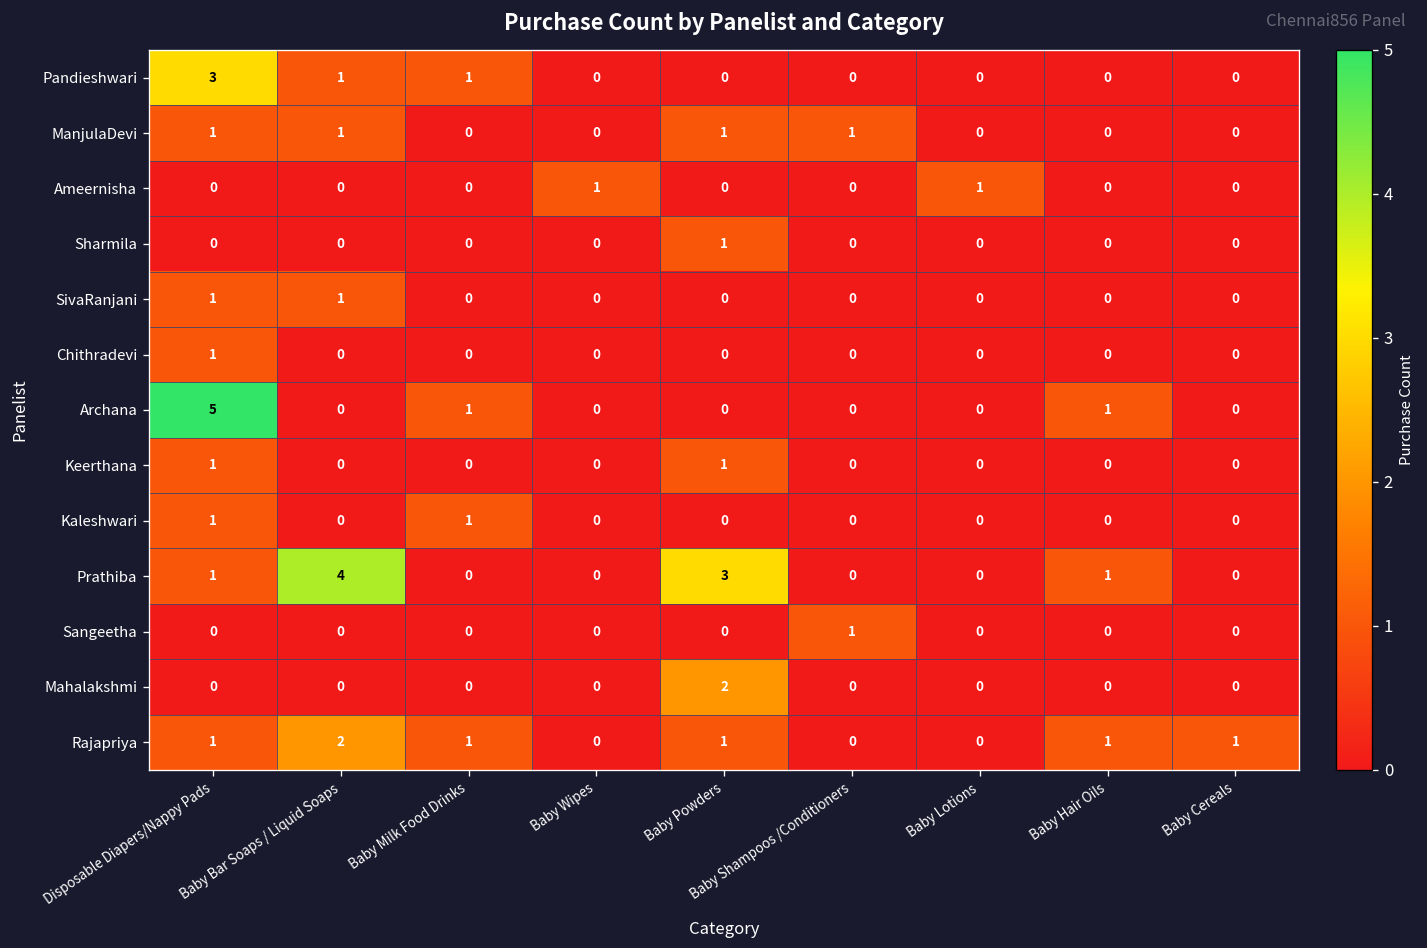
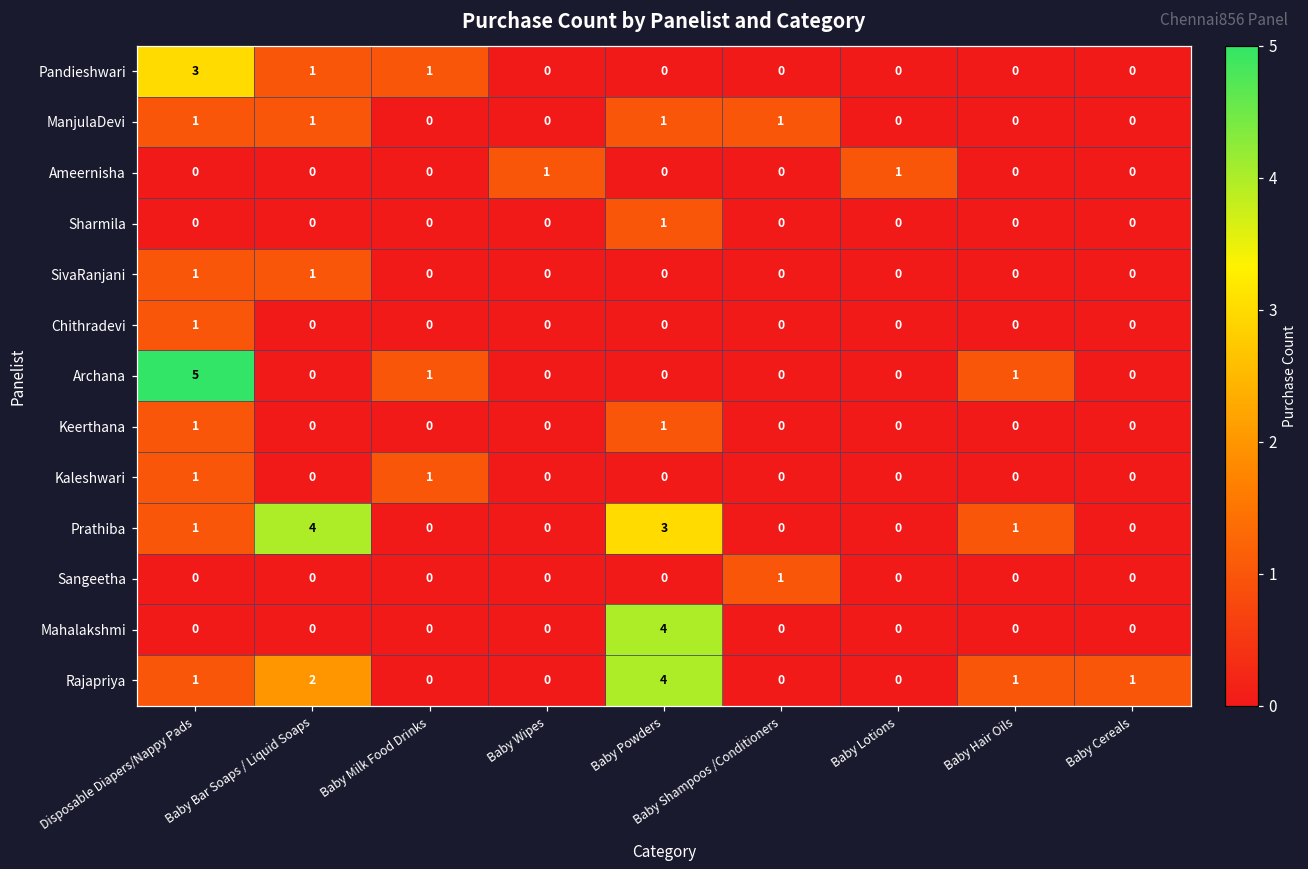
  {
    "Pandieshwari": {
      "Disposable Diapers/Nappy Pads": 3,
      "Baby Bar Soaps / Liquid Soaps": 1,
      "Baby Milk Food Drinks": 1,
      "Baby Wipes": 0,
      "Baby Powders": 0,
      "Baby Shampoos /Conditioners": 0,
      "Baby Lotions": 0,
      "Baby Hair Oils": 0,
      "Baby Cereals": 0
    },
    "ManjulaDevi": {
      "Disposable Diapers/Nappy Pads": 1,
      "Baby Bar Soaps / Liquid Soaps": 1,
      "Baby Milk Food Drinks": 0,
      "Baby Wipes": 0,
      "Baby Powders": 1,
      "Baby Shampoos /Conditioners": 1,
      "Baby Lotions": 0,
      "Baby Hair Oils": 0,
      "Baby Cereals": 0
    },
    "Ameernisha": {
      "Disposable Diapers/Nappy Pads": 0,
      "Baby Bar Soaps / Liquid Soaps": 0,
      "Baby Milk Food Drinks": 0,
      "Baby Wipes": 1,
      "Baby Powders": 0,
      "Baby Shampoos /Conditioners": 0,
      "Baby Lotions": 1,
      "Baby Hair Oils": 0,
      "Baby Cereals": 0
    },
    "Sharmila": {
      "Disposable Diapers/Nappy Pads": 0,
      "Baby Bar Soaps / Liquid Soaps": 0,
      "Baby Milk Food Drinks": 0,
      "Baby Wipes": 0,
      "Baby Powders": 1,
      "Baby Shampoos /Conditioners": 0,
      "Baby Lotions": 0,
      "Baby Hair Oils": 0,
      "Baby Cereals": 0
    },
    "SivaRanjani": {
      "Disposable Diapers/Nappy Pads": 1,
      "Baby Bar Soaps / Liquid Soaps": 1,
      "Baby Milk Food Drinks": 0,
      "Baby Wipes": 0,
      "Baby Powders": 0,
      "Baby Shampoos /Conditioners": 0,
      "Baby Lotions": 0,
      "Baby Hair Oils": 0,
      "Baby Cereals": 0
    },
    "Chithradevi": {
      "Disposable Diapers/Nappy Pads": 1,
      "Baby Bar Soaps / Liquid Soaps": 0,
      "Baby Milk Food Drinks": 0,
      "Baby Wipes": 0,
      "Baby Powders": 0,
      "Baby Shampoos /Conditioners": 0,
      "Baby Lotions": 0,
      "Baby Hair Oils": 0,
      "Baby Cereals": 0
    },
    "Archana": {
      "Disposable Diapers/Nappy Pads": 5,
      "Baby Bar Soaps / Liquid Soaps": 0,
      "Baby Milk Food Drinks": 1,
      "Baby Wipes": 0,
      "Baby Powders": 0,
      "Baby Shampoos /Conditioners": 0,
      "Baby Lotions": 0,
      "Baby Hair Oils": 1,
      "Baby Cereals": 0
    },
    "Keerthana": {
      "Disposable Diapers/Nappy Pads": 1,
      "Baby Bar Soaps / Liquid Soaps": 0,
      "Baby Milk Food Drinks": 0,
      "Baby Wipes": 0,
      "Baby Powders": 1,
      "Baby Shampoos /Conditioners": 0,
      "Baby Lotions": 0,
      "Baby Hair Oils": 0,
      "Baby Cereals": 0
    },
    "Kaleshwari": {
      "Disposable Diapers/Nappy Pads": 1,
      "Baby Bar Soaps / Liquid Soaps": 0,
      "Baby Milk Food Drinks": 1,
      "Baby Wipes": 0,
      "Baby Powders": 0,
      "Baby Shampoos /Conditioners": 0,
      "Baby Lotions": 0,
      "Baby Hair Oils": 0,
      "Baby Cereals": 0
    },
    "Prathiba": {
      "Disposable Diapers/Nappy Pads": 1,
      "Baby Bar Soaps / Liquid Soaps": 4,
      "Baby Milk Food Drinks": 0,
      "Baby Wipes": 0,
      "Baby Powders": 3,
      "Baby Shampoos /Conditioners": 0,
      "Baby Lotions": 0,
      "Baby Hair Oils": 1,
      "Baby Cereals": 0
    },
    "Sangeetha": {
      "Disposable Diapers/Nappy Pads": 0,
      "Baby Bar Soaps / Liquid Soaps": 0,
      "Baby Milk Food Drinks": 0,
      "Baby Wipes": 0,
      "Baby Powders": 0,
      "Baby Shampoos /Conditioners": 1,
      "Baby Lotions": 0,
      "Baby Hair Oils": 0,
      "Baby Cereals": 0
    },
    "Mahalakshmi": {
      "Disposable Diapers/Nappy Pads": 0,
      "Baby Bar Soaps / Liquid Soaps": 0,
      "Baby Milk Food Drinks": 0,
      "Baby Wipes": 0,
-     "Baby Powders": 2,
+     "Baby Powders": 4,
      "Baby Shampoos /Conditioners": 0,
      "Baby Lotions": 0,
      "Baby Hair Oils": 0,
      "Baby Cereals": 0
    },
    "Rajapriya": {
      "Disposable Diapers/Nappy Pads": 1,
      "Baby Bar Soaps / Liquid Soaps": 2,
-     "Baby Milk Food Drinks": 1,
+     "Baby Milk Food Drinks": 0,
      "Baby Wipes": 0,
-     "Baby Powders": 1,
+     "Baby Powders": 4,
      "Baby Shampoos /Conditioners": 0,
      "Baby Lotions": 0,
      "Baby Hair Oils": 1,
      "Baby Cereals": 1
    }
  }
